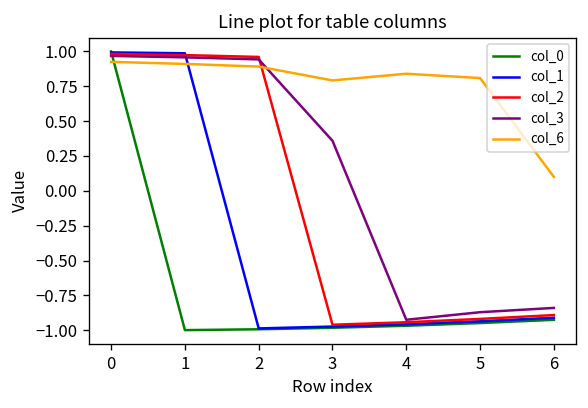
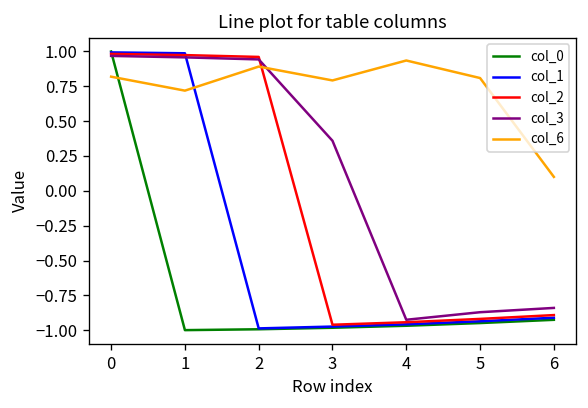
  {
    "col_0": {
      "1": -1.00
    },
    "col_3": {
      "3": 0.36,
      "5": -0.87,
      "6": -0.84
    },
    "col_6": {
-     "0": 0.92,
-     "1": 0.91,
+     "0": 0.82,
+     "1": 0.72,
      "2": 0.89,
      "3": 0.79,
-     "4": 0.84,
+     "4": 0.93,
      "5": 0.81,
      "6": 0.10
    }
  }
